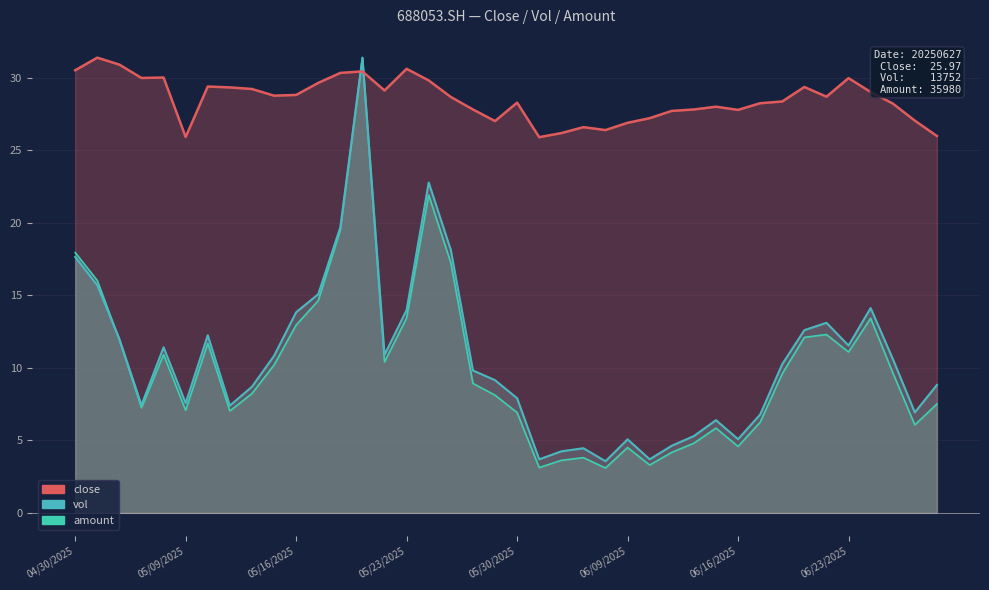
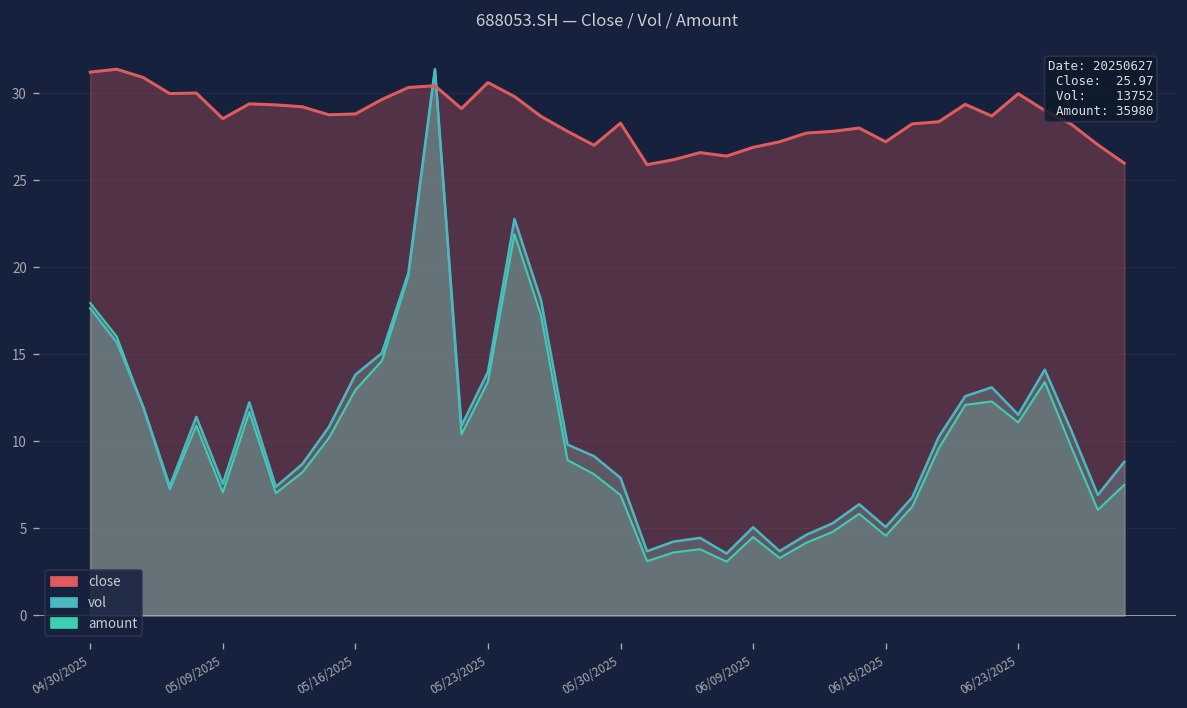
  {
    "close": {
-     "04/30/2025": 30.5,
-     "05/09/2025": 25.9,
+     "04/30/2025": 31.2,
+     "05/09/2025": 28.5,
      "05/16/2025": 28.8,
      "05/23/2025": 30.6,
      "05/30/2025": 28.3,
      "06/09/2025": 26.9,
-     "06/16/2025": 27.8,
+     "06/16/2025": 27.2,
      "06/23/2025": 30.0
    }
  }
